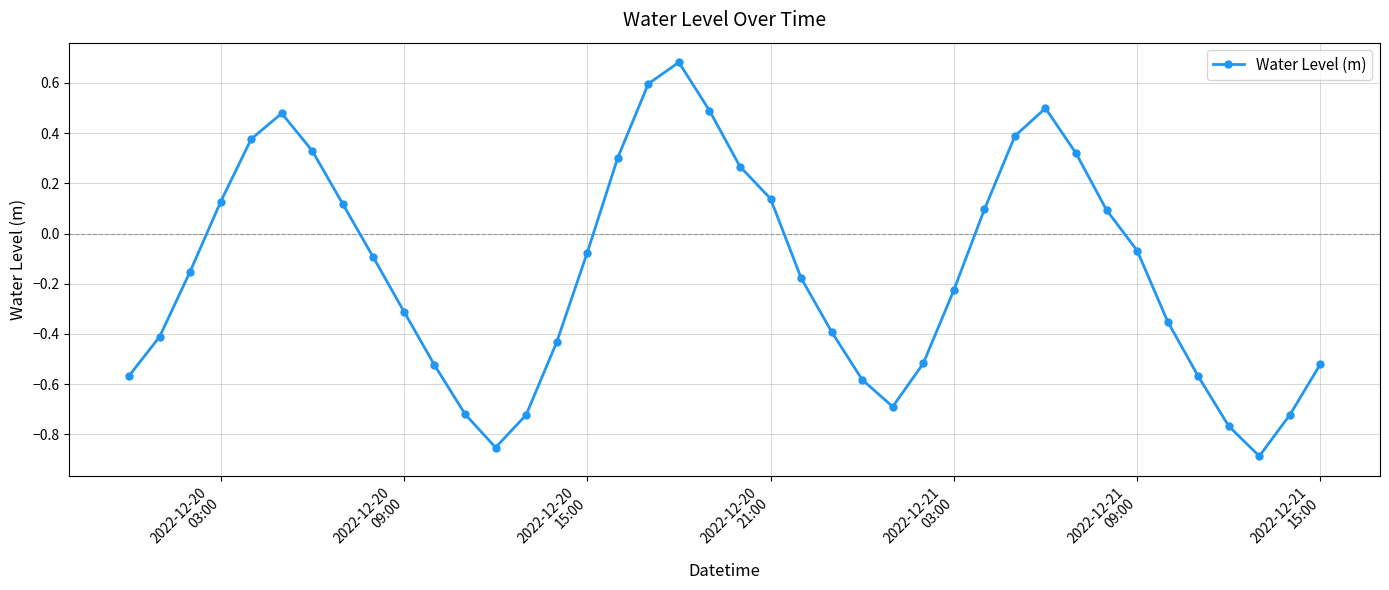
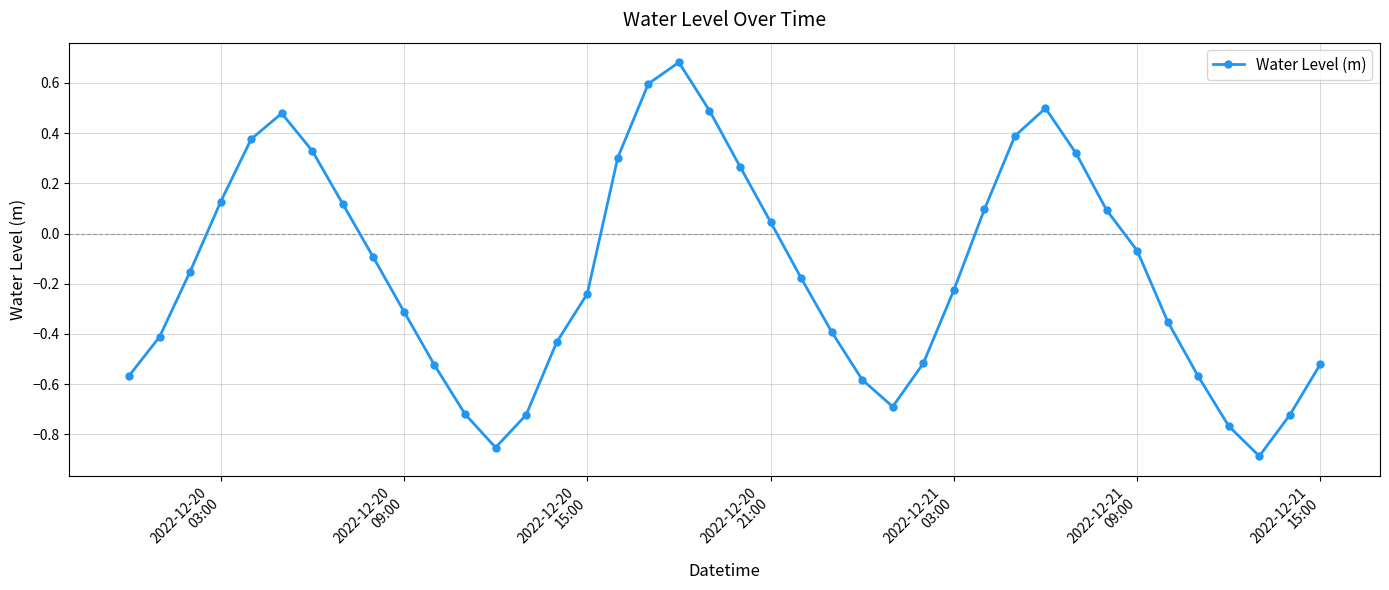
  {
    "2022-12-20 03:00": 0.13,
    "2022-12-20 09:00": -0.31,
-   "2022-12-20 15:00": -0.08,
-   "2022-12-20 21:00": 0.14,
+   "2022-12-20 15:00": -0.24,
+   "2022-12-20 21:00": 0.05,
    "2022-12-21 03:00": -0.23,
    "2022-12-21 09:00": -0.07,
    "2022-12-21 15:00": -0.52
  }
